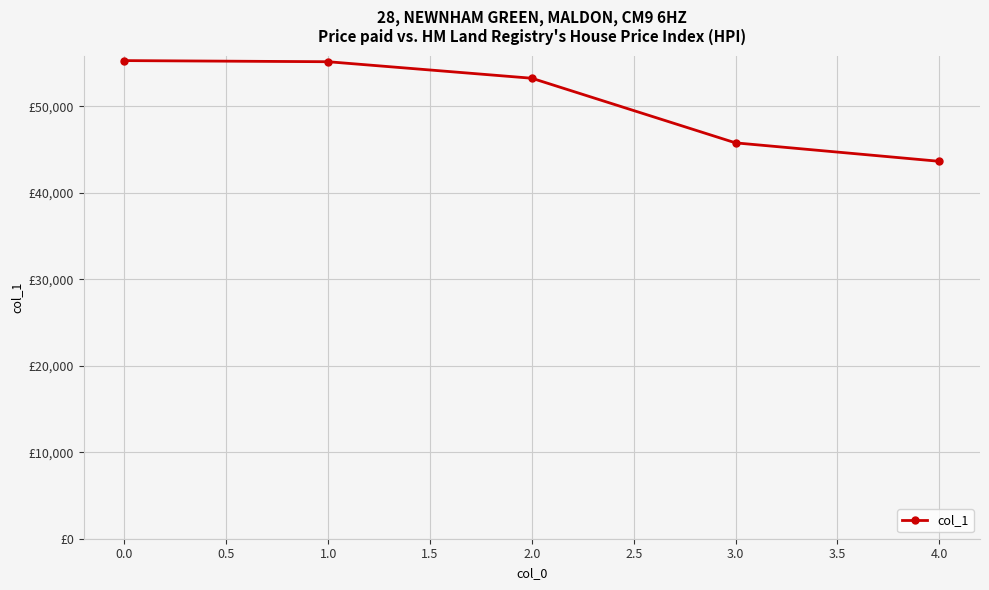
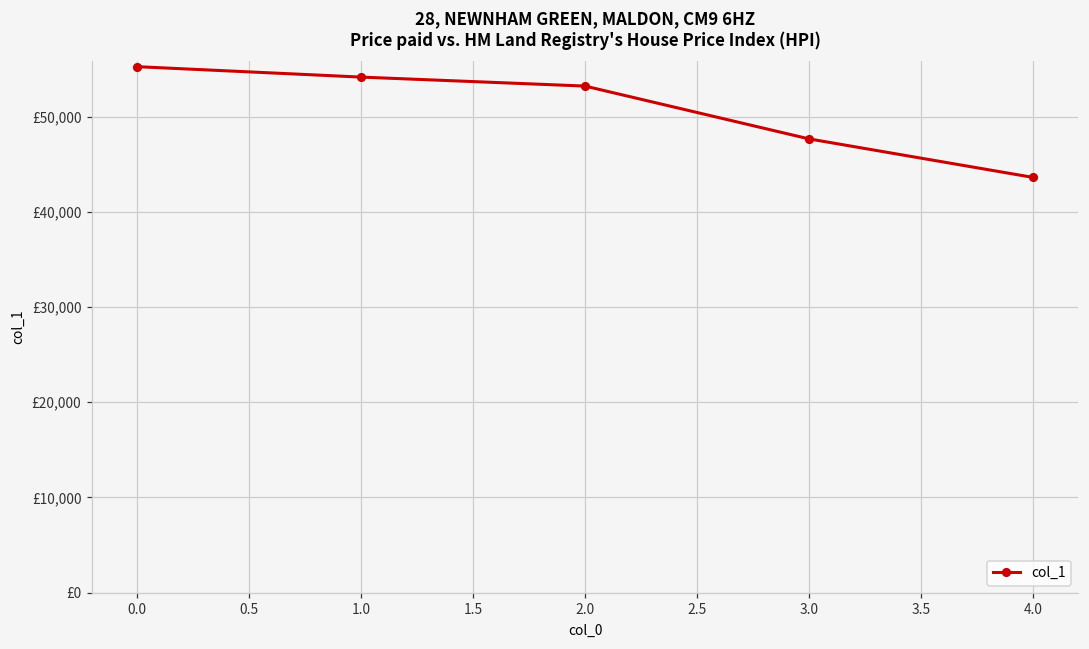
  {
    "0.0": "£55,000",
-   "1.0": "£55,000",
+   "1.0": "£54,000",
    "2.0": "£53,000",
-   "3.0": "£46,000",
+   "3.0": "£48,000",
    "4.0": "£44,000"
  }
